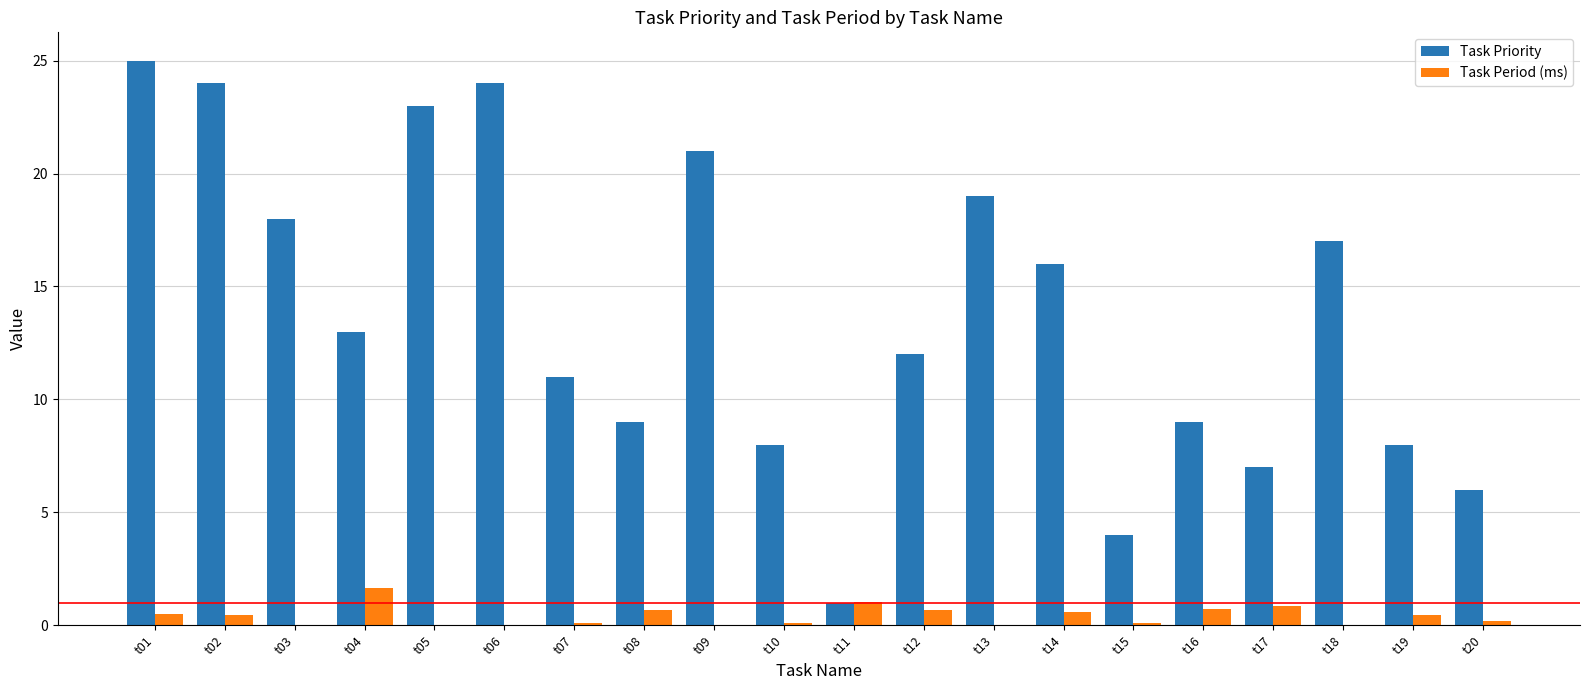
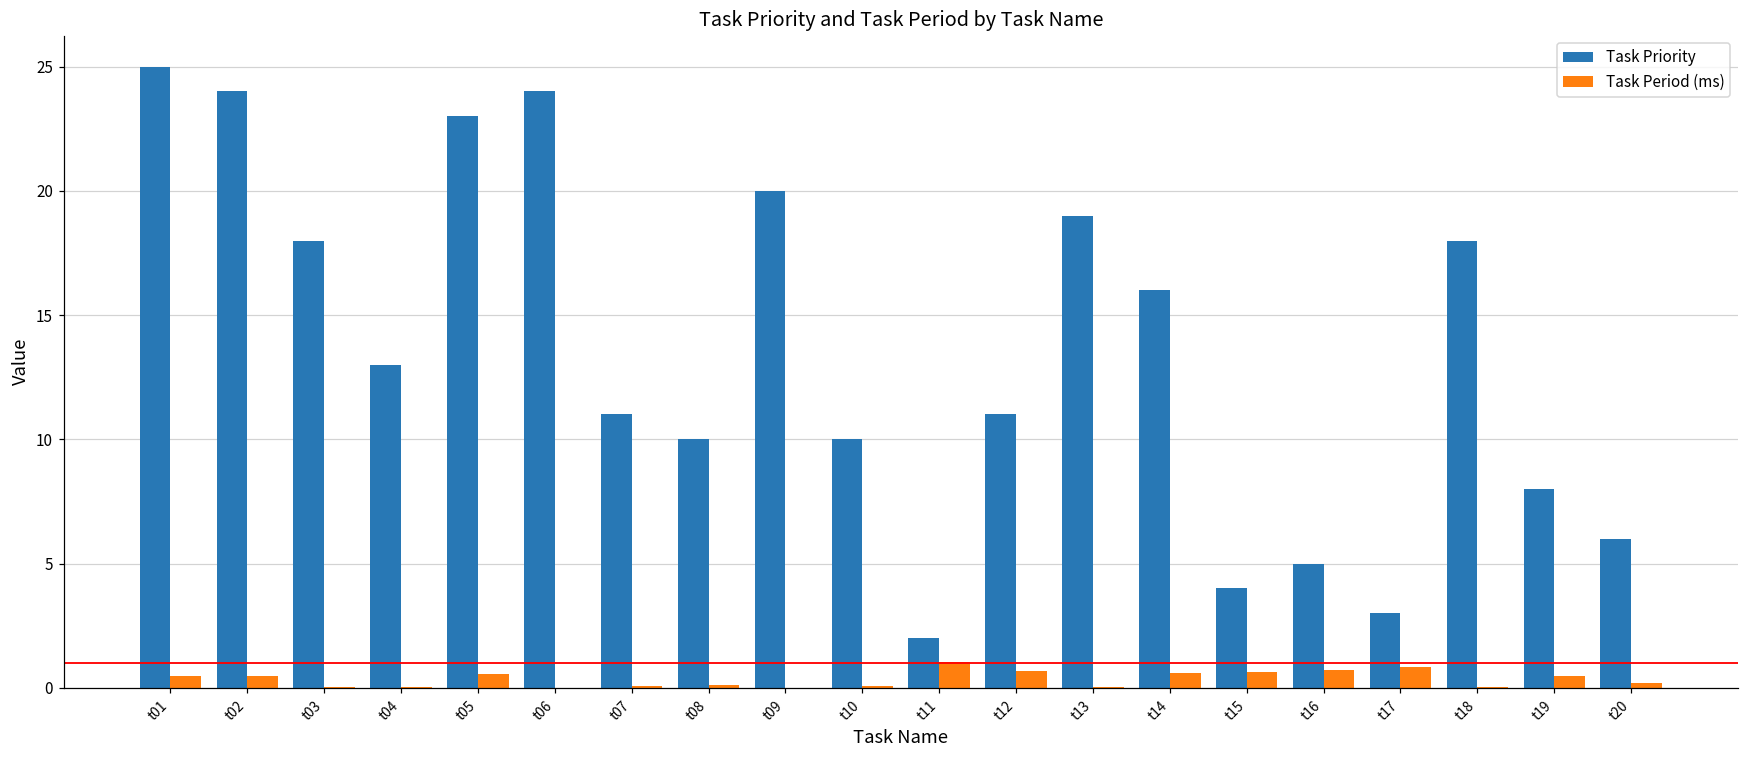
  {
    "Task Priority": {
      "t01": 25,
      "t02": 24,
      "t03": 18,
      "t04": 13,
      "t05": 23,
      "t06": 24,
      "t07": 11,
-     "t08": 9,
-     "t09": 21,
-     "t10": 8,
-     "t11": 1,
-     "t12": 12,
+     "t08": 10,
+     "t09": 20,
+     "t10": 10,
+     "t11": 2,
+     "t12": 11,
      "t13": 19,
      "t14": 16,
      "t15": 4,
-     "t16": 9,
-     "t17": 7,
-     "t18": 17,
+     "t16": 5,
+     "t17": 3,
+     "t18": 18,
      "t19": 8,
      "t20": 6
    },
    "Task Period (ms)": {
      "t01": 0.5,
      "t02": 0.5,
-     "t04": 1.6,
-     "t05": 0.0,
-     "t08": 0.7,
+     "t04": 0.0,
+     "t05": 0.5,
+     "t08": 0.1,
      "t11": 1.0,
      "t12": 0.7,
      "t14": 0.6,
-     "t15": 0.1,
+     "t15": 0.6,
      "t16": 0.7,
      "t17": 0.9,
      "t19": 0.5,
      "t20": 0.2
    }
  }
